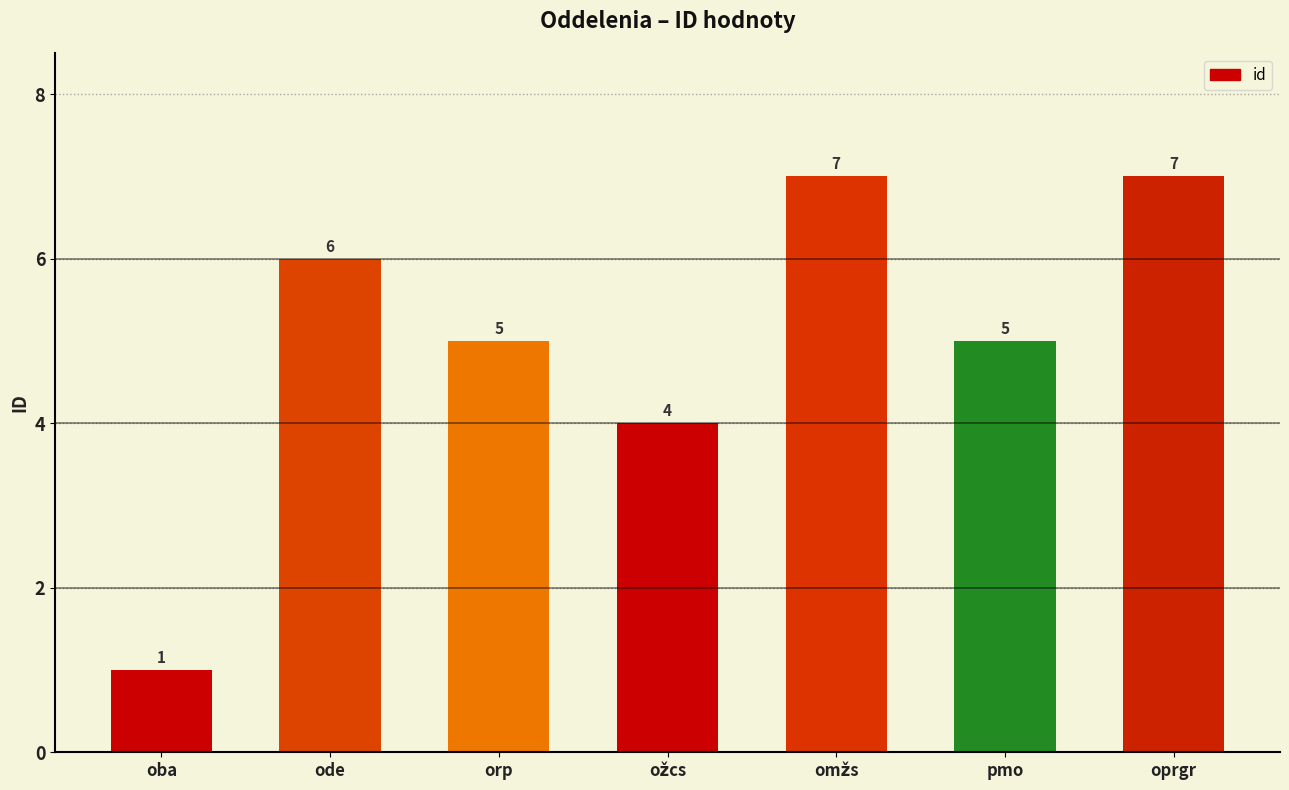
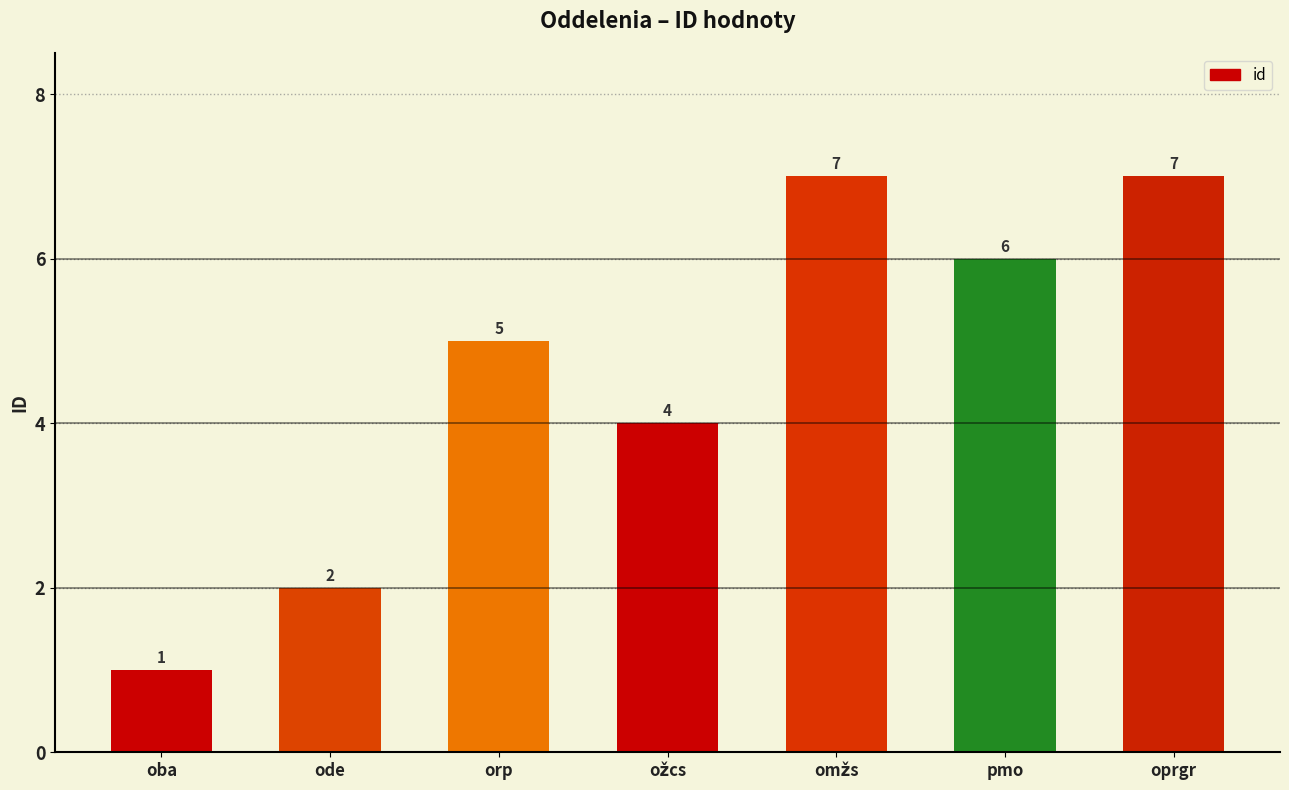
  {
    "oba": 1,
-   "ode": 6,
+   "ode": 2,
    "orp": 5,
    "ožcs": 4,
    "omžs": 7,
-   "pmo": 5,
+   "pmo": 6,
    "oprgr": 7
  }
